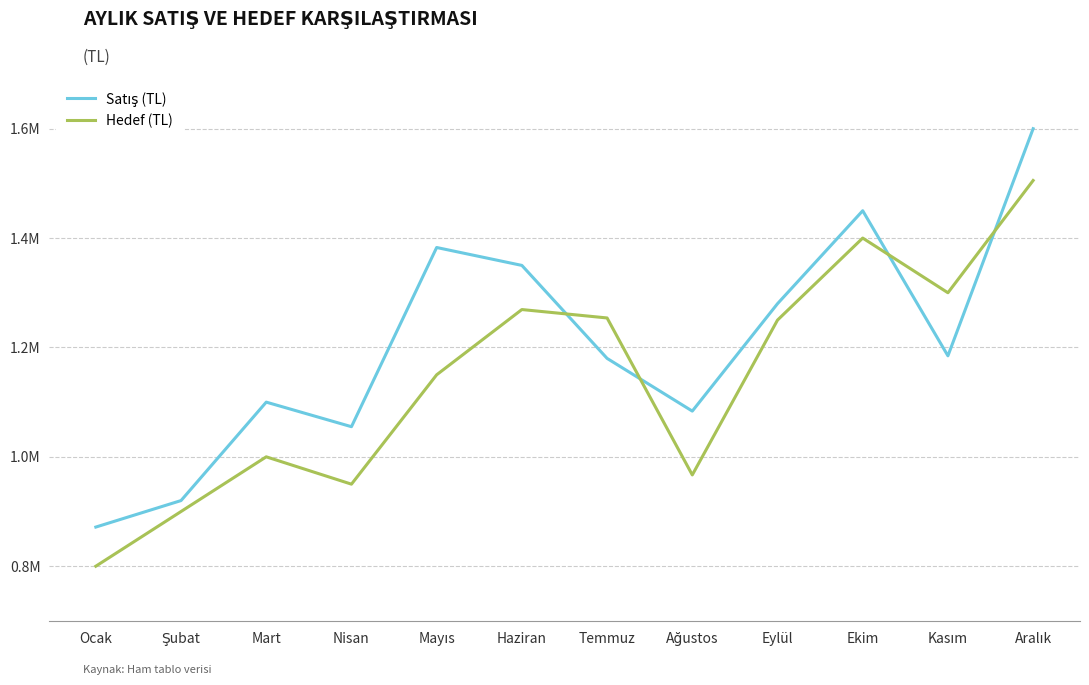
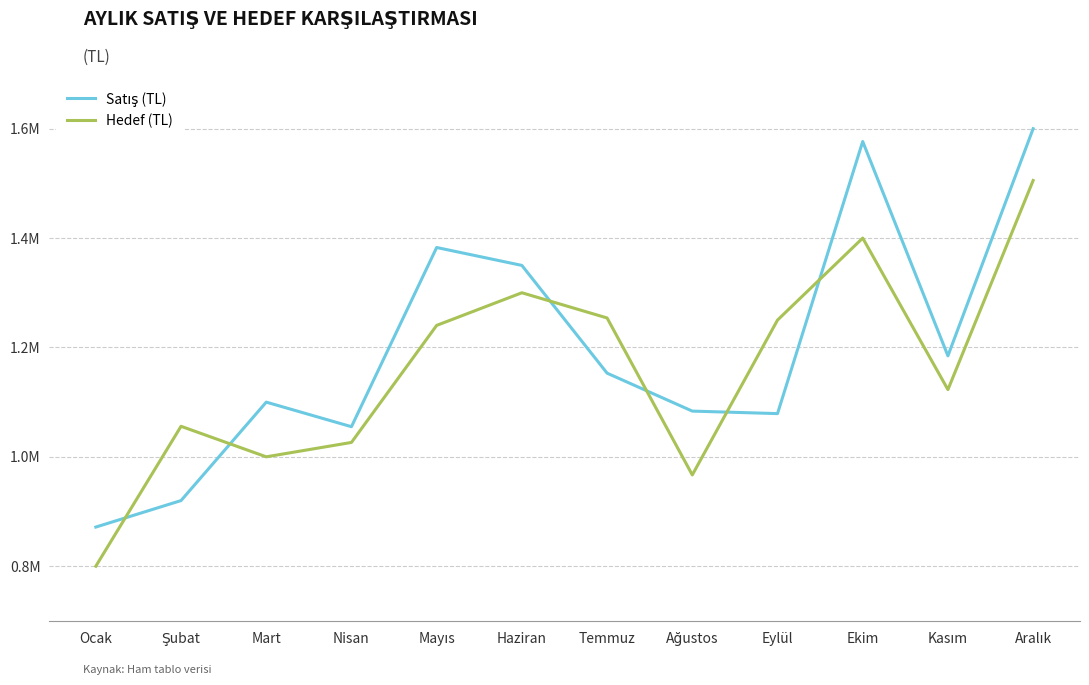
  {
    "Satış (TL)": {
      "Ocak": 870000,
      "Şubat": 920000,
      "Mart": 1100000,
      "Nisan": 1060000,
      "Mayıs": 1380000,
      "Haziran": 1350000,
-     "Temmuz": 1180000,
+     "Temmuz": 1150000,
      "Ağustos": 1080000,
-     "Eylül": 1280000,
-     "Ekim": 1450000,
+     "Eylül": 1080000,
+     "Ekim": 1580000,
      "Kasım": 1180000,
      "Aralık": 1600000
    },
    "Hedef (TL)": {
      "Ocak": 800000,
-     "Şubat": 900000,
+     "Şubat": 1060000,
      "Mart": 1000000,
-     "Nisan": 950000,
-     "Mayıs": 1150000,
-     "Haziran": 1270000,
+     "Nisan": 1030000,
+     "Mayıs": 1240000,
+     "Haziran": 1300000,
      "Temmuz": 1250000,
      "Ağustos": 970000,
      "Eylül": 1250000,
      "Ekim": 1400000,
-     "Kasım": 1300000,
+     "Kasım": 1120000,
      "Aralık": 1510000
    }
  }
